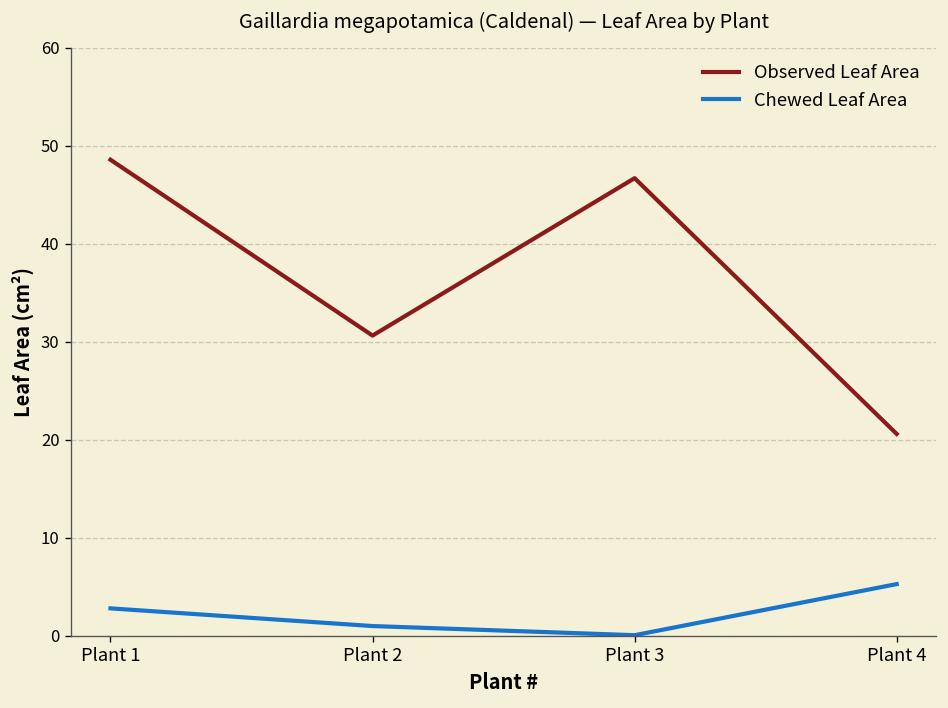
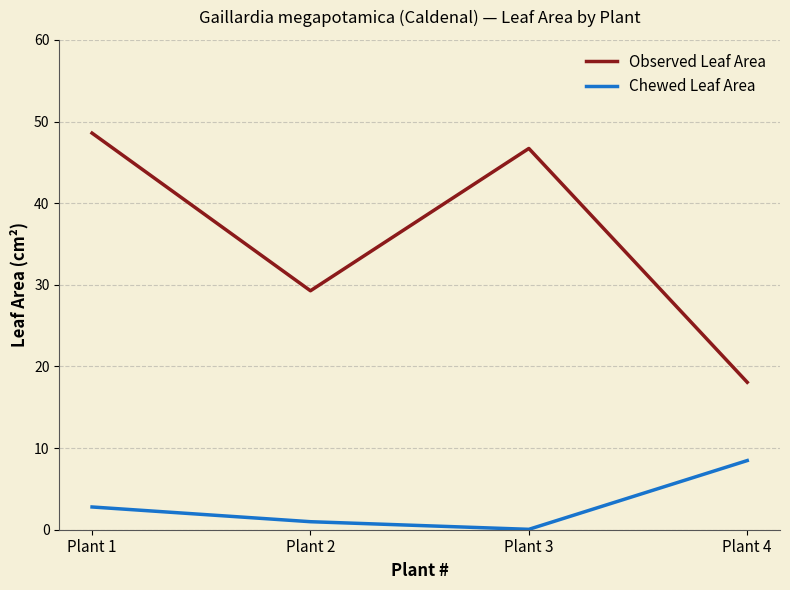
  {
    "Observed Leaf Area": {
      "Plant 1": 49,
-     "Plant 2": 31,
+     "Plant 2": 29,
      "Plant 3": 47,
-     "Plant 4": 21
+     "Plant 4": 18
    },
    "Chewed Leaf Area": {
      "Plant 1": 3,
      "Plant 2": 1,
      "Plant 3": 0,
-     "Plant 4": 5
+     "Plant 4": 8
    }
  }
